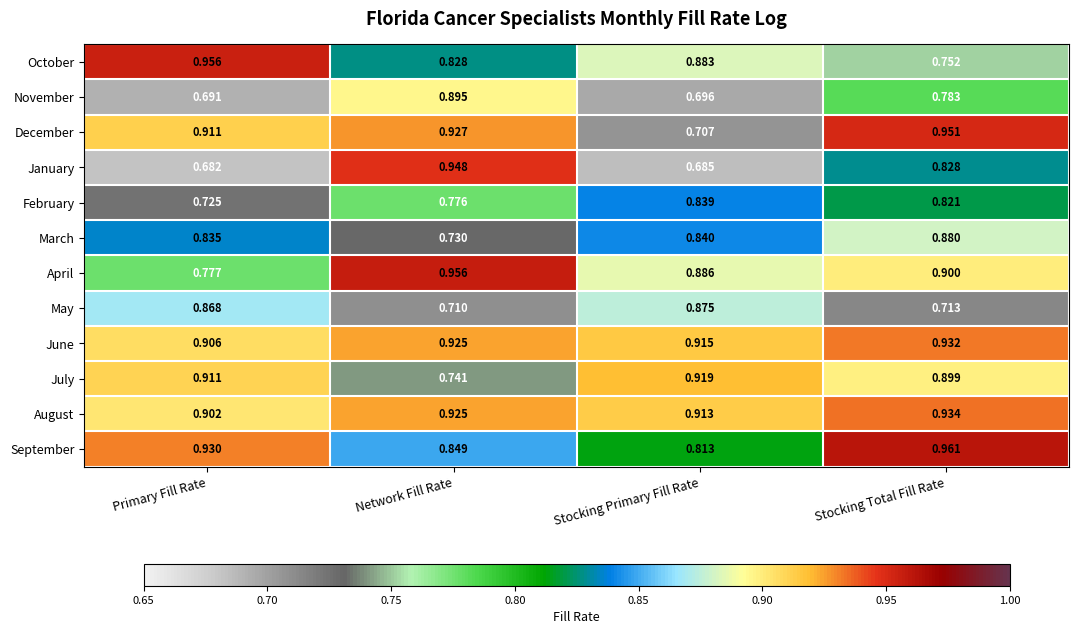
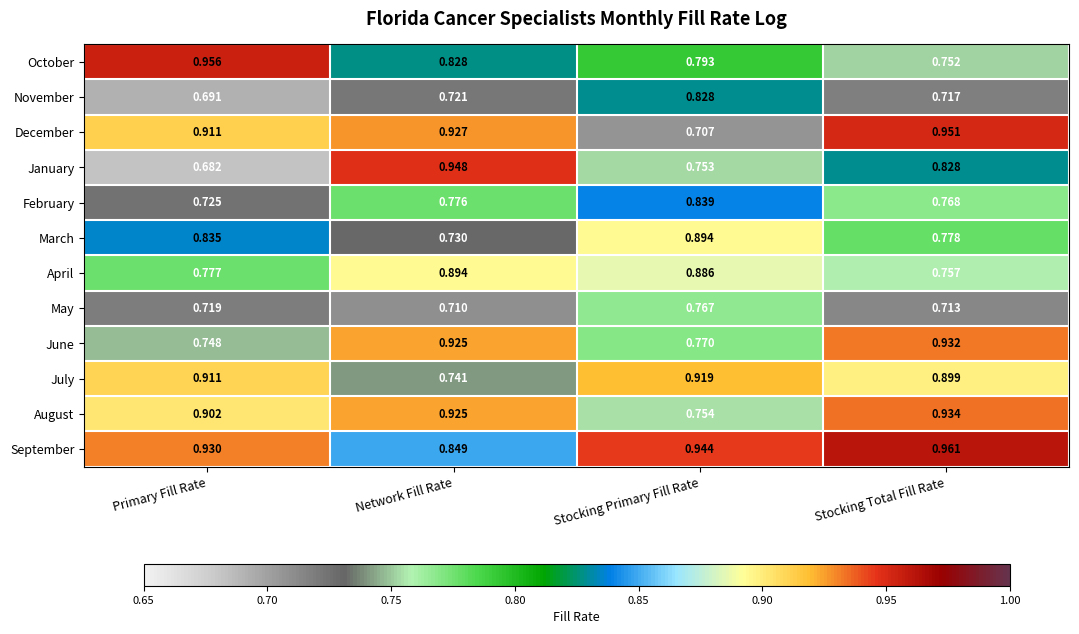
  {
    "October": {
      "Primary Fill Rate": 0.956,
      "Network Fill Rate": 0.828,
-     "Stocking Primary Fill Rate": 0.883,
+     "Stocking Primary Fill Rate": 0.793,
      "Stocking Total Fill Rate": 0.752
    },
    "November": {
      "Primary Fill Rate": 0.691,
-     "Network Fill Rate": 0.895,
-     "Stocking Primary Fill Rate": 0.696,
-     "Stocking Total Fill Rate": 0.783
+     "Network Fill Rate": 0.721,
+     "Stocking Primary Fill Rate": 0.828,
+     "Stocking Total Fill Rate": 0.717
    },
    "December": {
      "Primary Fill Rate": 0.911,
      "Network Fill Rate": 0.927,
      "Stocking Primary Fill Rate": 0.707,
      "Stocking Total Fill Rate": 0.951
    },
    "January": {
      "Primary Fill Rate": 0.682,
      "Network Fill Rate": 0.948,
-     "Stocking Primary Fill Rate": 0.685,
+     "Stocking Primary Fill Rate": 0.753,
      "Stocking Total Fill Rate": 0.828
    },
    "February": {
      "Primary Fill Rate": 0.725,
      "Network Fill Rate": 0.776,
      "Stocking Primary Fill Rate": 0.839,
-     "Stocking Total Fill Rate": 0.821
+     "Stocking Total Fill Rate": 0.768
    },
    "March": {
      "Primary Fill Rate": 0.835,
      "Network Fill Rate": 0.730,
-     "Stocking Primary Fill Rate": 0.840,
-     "Stocking Total Fill Rate": 0.880
+     "Stocking Primary Fill Rate": 0.894,
+     "Stocking Total Fill Rate": 0.778
    },
    "April": {
      "Primary Fill Rate": 0.777,
-     "Network Fill Rate": 0.956,
+     "Network Fill Rate": 0.894,
      "Stocking Primary Fill Rate": 0.886,
-     "Stocking Total Fill Rate": 0.900
+     "Stocking Total Fill Rate": 0.757
    },
    "May": {
-     "Primary Fill Rate": 0.868,
+     "Primary Fill Rate": 0.719,
      "Network Fill Rate": 0.710,
-     "Stocking Primary Fill Rate": 0.875,
+     "Stocking Primary Fill Rate": 0.767,
      "Stocking Total Fill Rate": 0.713
    },
    "June": {
-     "Primary Fill Rate": 0.906,
+     "Primary Fill Rate": 0.748,
      "Network Fill Rate": 0.925,
-     "Stocking Primary Fill Rate": 0.915,
+     "Stocking Primary Fill Rate": 0.770,
      "Stocking Total Fill Rate": 0.932
    },
    "July": {
      "Primary Fill Rate": 0.911,
      "Network Fill Rate": 0.741,
      "Stocking Primary Fill Rate": 0.919,
      "Stocking Total Fill Rate": 0.899
    },
    "August": {
      "Primary Fill Rate": 0.902,
      "Network Fill Rate": 0.925,
-     "Stocking Primary Fill Rate": 0.913,
+     "Stocking Primary Fill Rate": 0.754,
      "Stocking Total Fill Rate": 0.934
    },
    "September": {
      "Primary Fill Rate": 0.930,
      "Network Fill Rate": 0.849,
-     "Stocking Primary Fill Rate": 0.813,
+     "Stocking Primary Fill Rate": 0.944,
      "Stocking Total Fill Rate": 0.961
    }
  }
